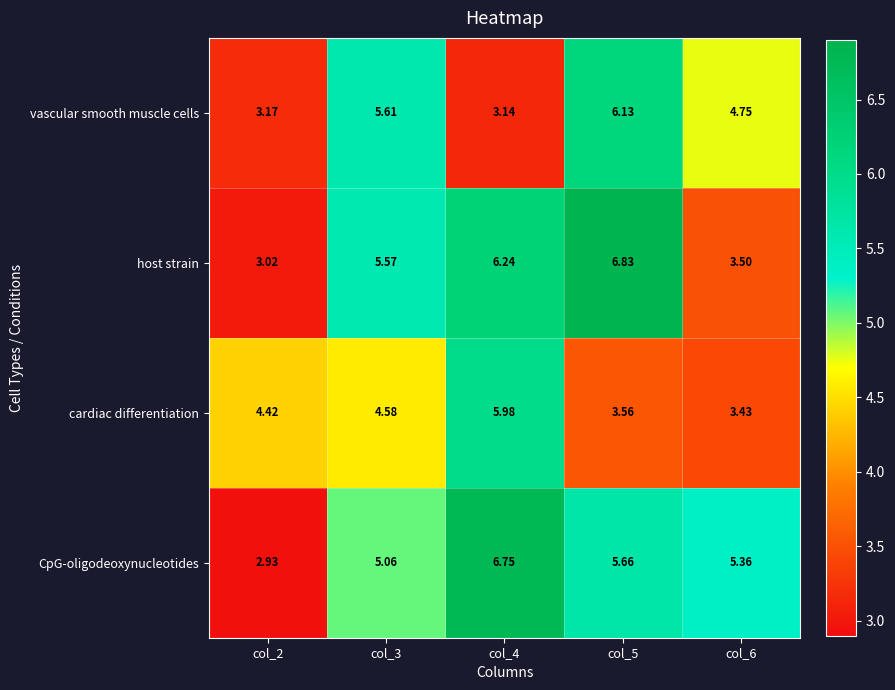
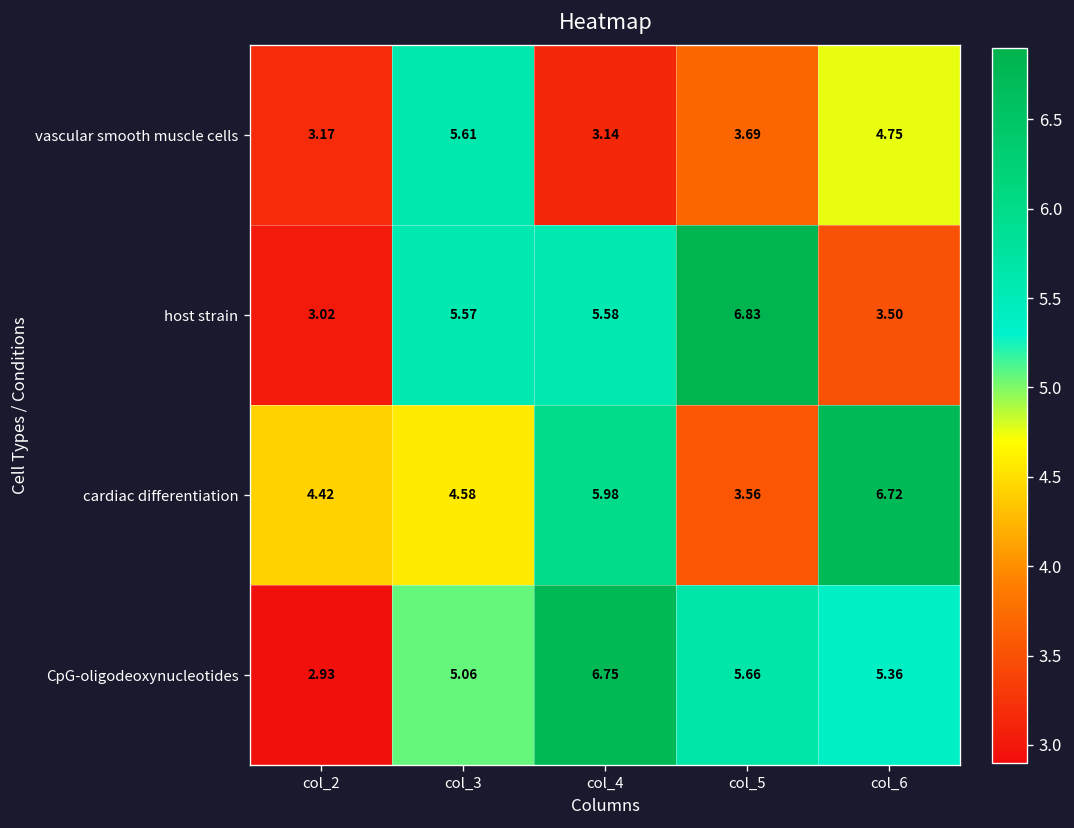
  {
    "vascular smooth muscle cells": {
      "col_2": 3.17,
      "col_3": 5.61,
      "col_4": 3.14,
-     "col_5": 6.13,
+     "col_5": 3.69,
      "col_6": 4.75
    },
    "host strain": {
      "col_2": 3.02,
      "col_3": 5.57,
-     "col_4": 6.24,
+     "col_4": 5.58,
      "col_5": 6.83,
      "col_6": 3.50
    },
    "cardiac differentiation": {
      "col_2": 4.42,
      "col_3": 4.58,
      "col_4": 5.98,
      "col_5": 3.56,
-     "col_6": 3.43
+     "col_6": 6.72
    },
    "CpG-oligodeoxynucleotides": {
      "col_2": 2.93,
      "col_3": 5.06,
      "col_4": 6.75,
      "col_5": 5.66,
      "col_6": 5.36
    }
  }
